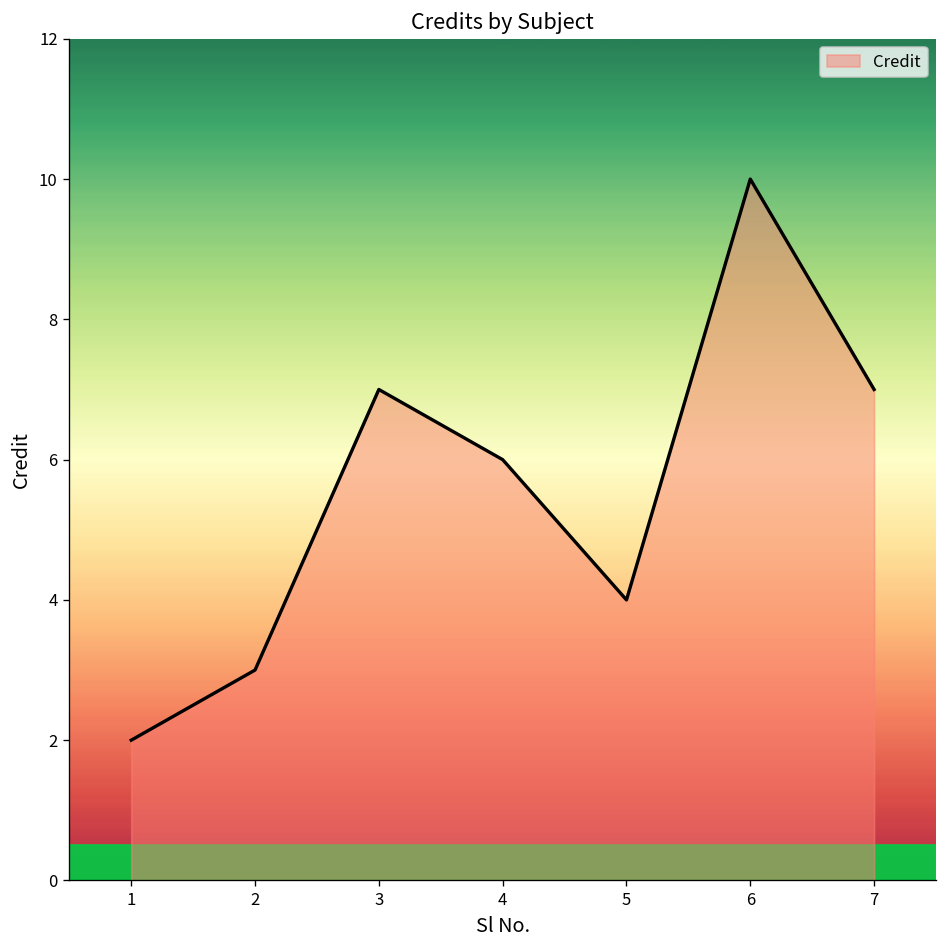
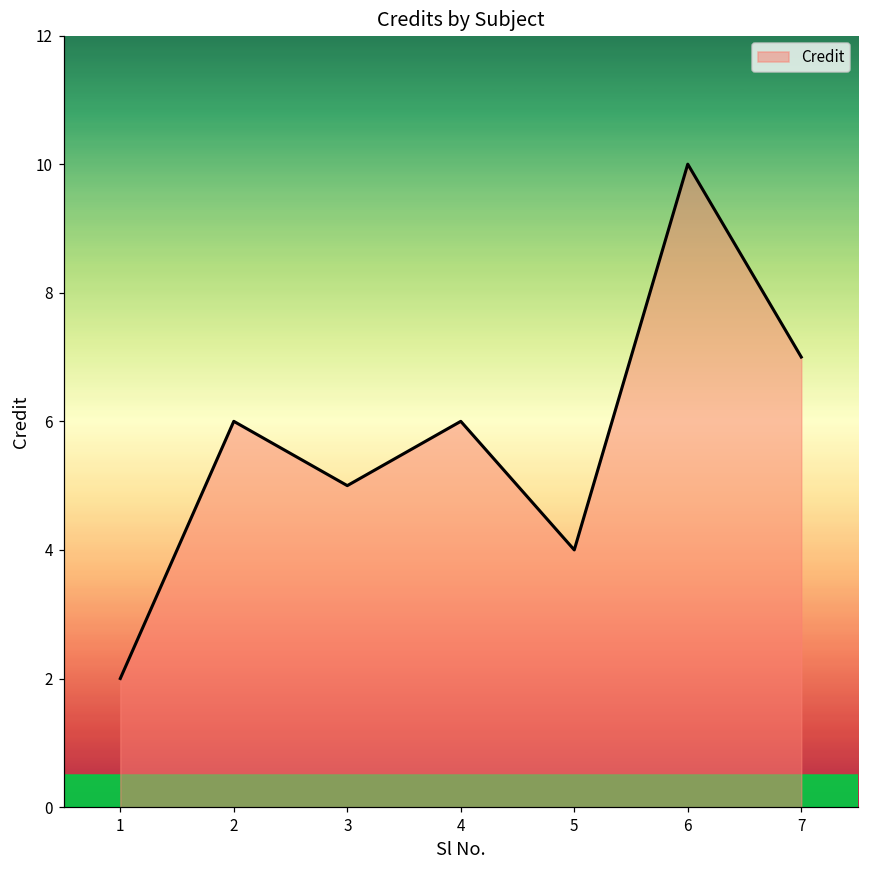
  {
    "1": 2,
-   "2": 3,
-   "3": 7,
+   "2": 6,
+   "3": 5,
    "4": 6,
    "5": 4,
    "6": 10,
    "7": 7
  }
